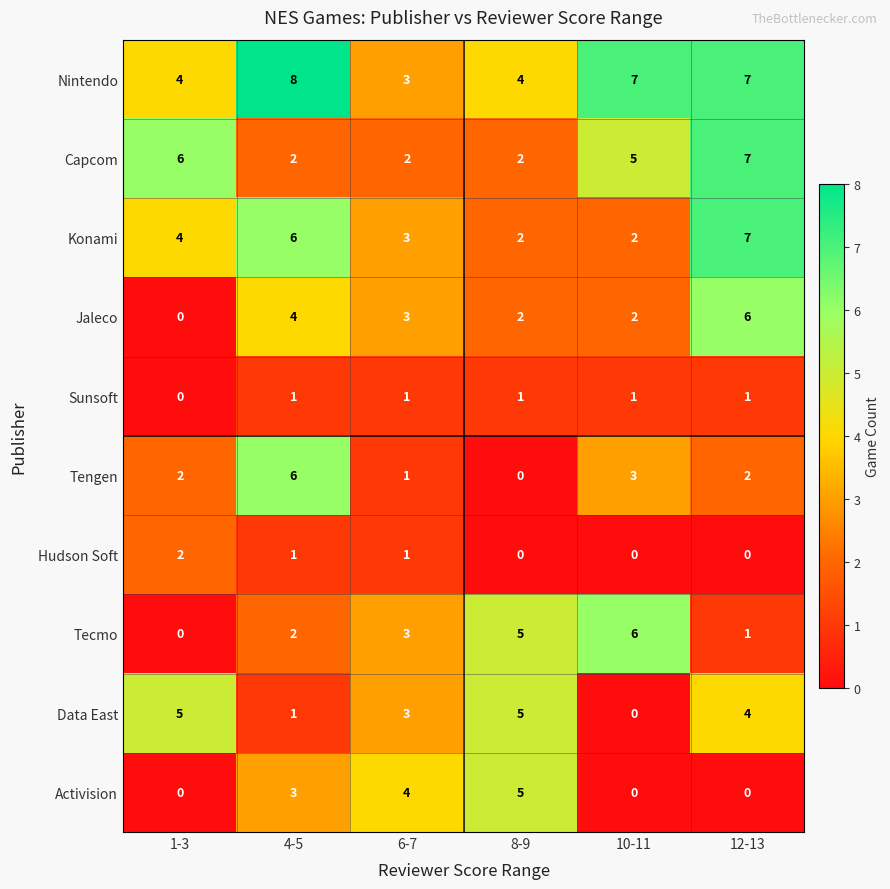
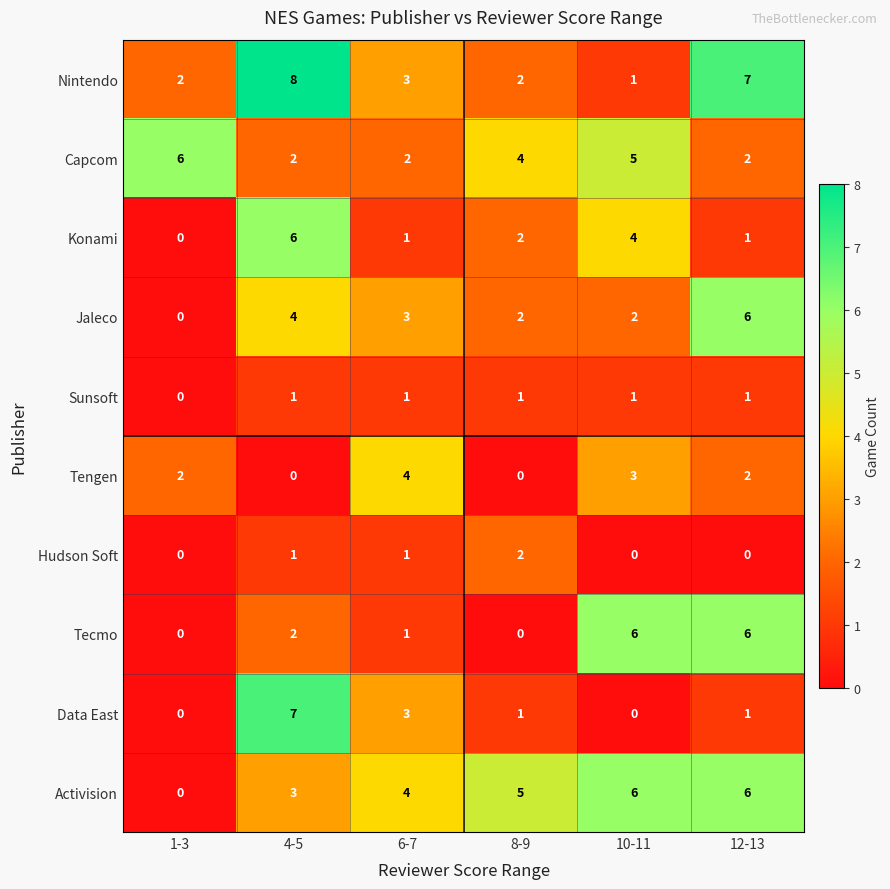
  {
    "Nintendo": {
-     "1-3": 4,
+     "1-3": 2,
      "4-5": 8,
      "6-7": 3,
-     "8-9": 4,
-     "10-11": 7,
+     "8-9": 2,
+     "10-11": 1,
      "12-13": 7
    },
    "Capcom": {
      "1-3": 6,
      "4-5": 2,
      "6-7": 2,
-     "8-9": 2,
+     "8-9": 4,
      "10-11": 5,
-     "12-13": 7
+     "12-13": 2
    },
    "Konami": {
-     "1-3": 4,
+     "1-3": 0,
      "4-5": 6,
-     "6-7": 3,
+     "6-7": 1,
      "8-9": 2,
-     "10-11": 2,
-     "12-13": 7
+     "10-11": 4,
+     "12-13": 1
    },
    "Jaleco": {
      "1-3": 0,
      "4-5": 4,
      "6-7": 3,
      "8-9": 2,
      "10-11": 2,
      "12-13": 6
    },
    "Sunsoft": {
      "1-3": 0,
      "4-5": 1,
      "6-7": 1,
      "8-9": 1,
      "10-11": 1,
      "12-13": 1
    },
    "Tengen": {
      "1-3": 2,
-     "4-5": 6,
-     "6-7": 1,
+     "4-5": 0,
+     "6-7": 4,
      "8-9": 0,
      "10-11": 3,
      "12-13": 2
    },
    "Hudson Soft": {
-     "1-3": 2,
+     "1-3": 0,
      "4-5": 1,
      "6-7": 1,
-     "8-9": 0,
+     "8-9": 2,
      "10-11": 0,
      "12-13": 0
    },
    "Tecmo": {
      "1-3": 0,
      "4-5": 2,
-     "6-7": 3,
-     "8-9": 5,
+     "6-7": 1,
+     "8-9": 0,
      "10-11": 6,
-     "12-13": 1
+     "12-13": 6
    },
    "Data East": {
-     "1-3": 5,
-     "4-5": 1,
+     "1-3": 0,
+     "4-5": 7,
      "6-7": 3,
-     "8-9": 5,
+     "8-9": 1,
      "10-11": 0,
-     "12-13": 4
+     "12-13": 1
    },
    "Activision": {
      "1-3": 0,
      "4-5": 3,
      "6-7": 4,
      "8-9": 5,
-     "10-11": 0,
-     "12-13": 0
+     "10-11": 6,
+     "12-13": 6
    }
  }
